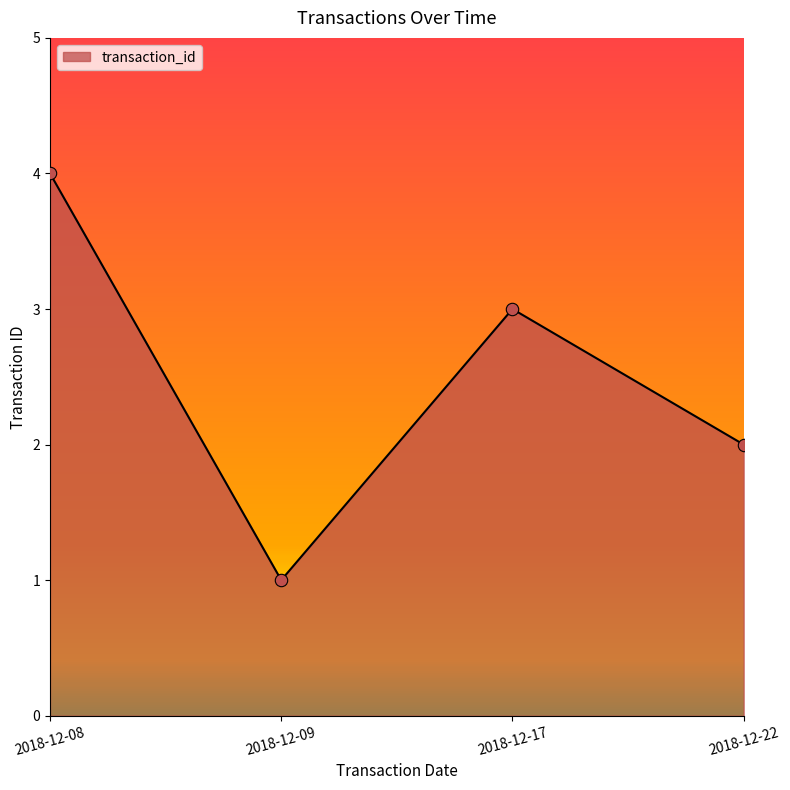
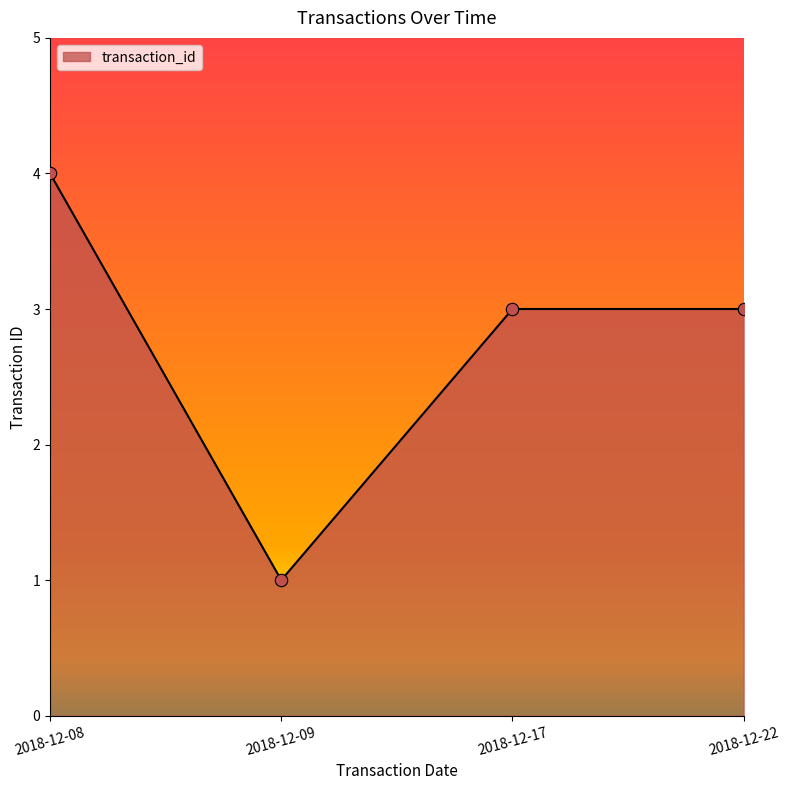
  {
    "2018-12-08": 4,
    "2018-12-09": 1,
    "2018-12-17": 3,
-   "2018-12-22": 2
+   "2018-12-22": 3
  }
